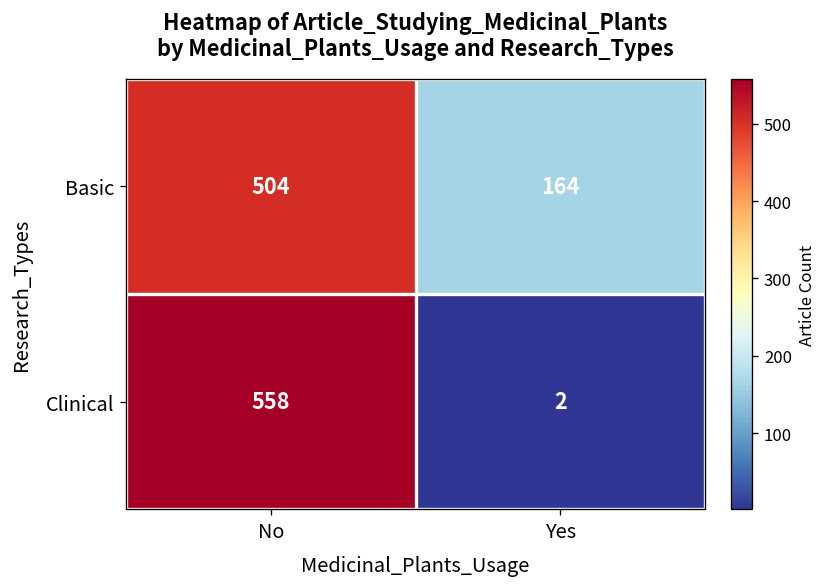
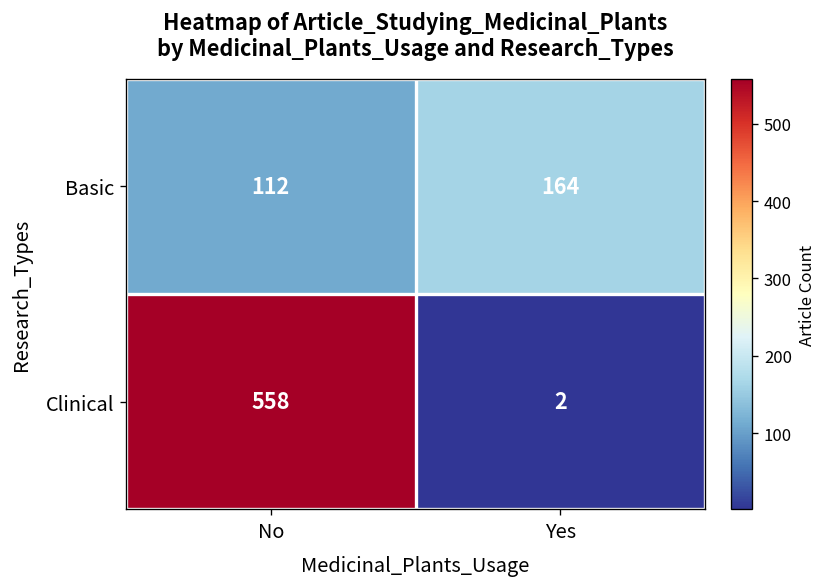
  {
    "Basic": {
-     "No": 504,
+     "No": 112,
      "Yes": 164
    },
    "Clinical": {
      "No": 558,
      "Yes": 2
    }
  }
